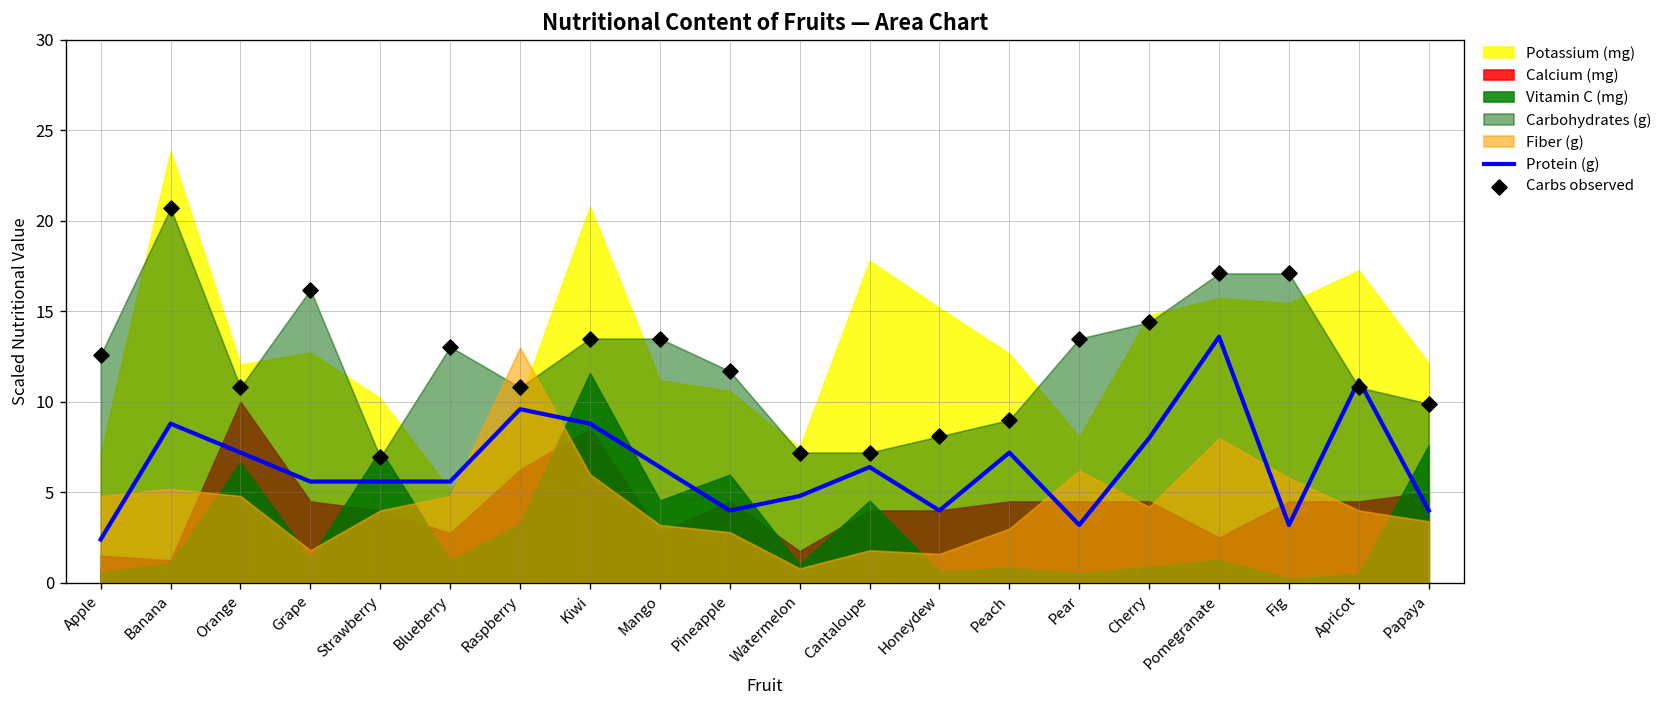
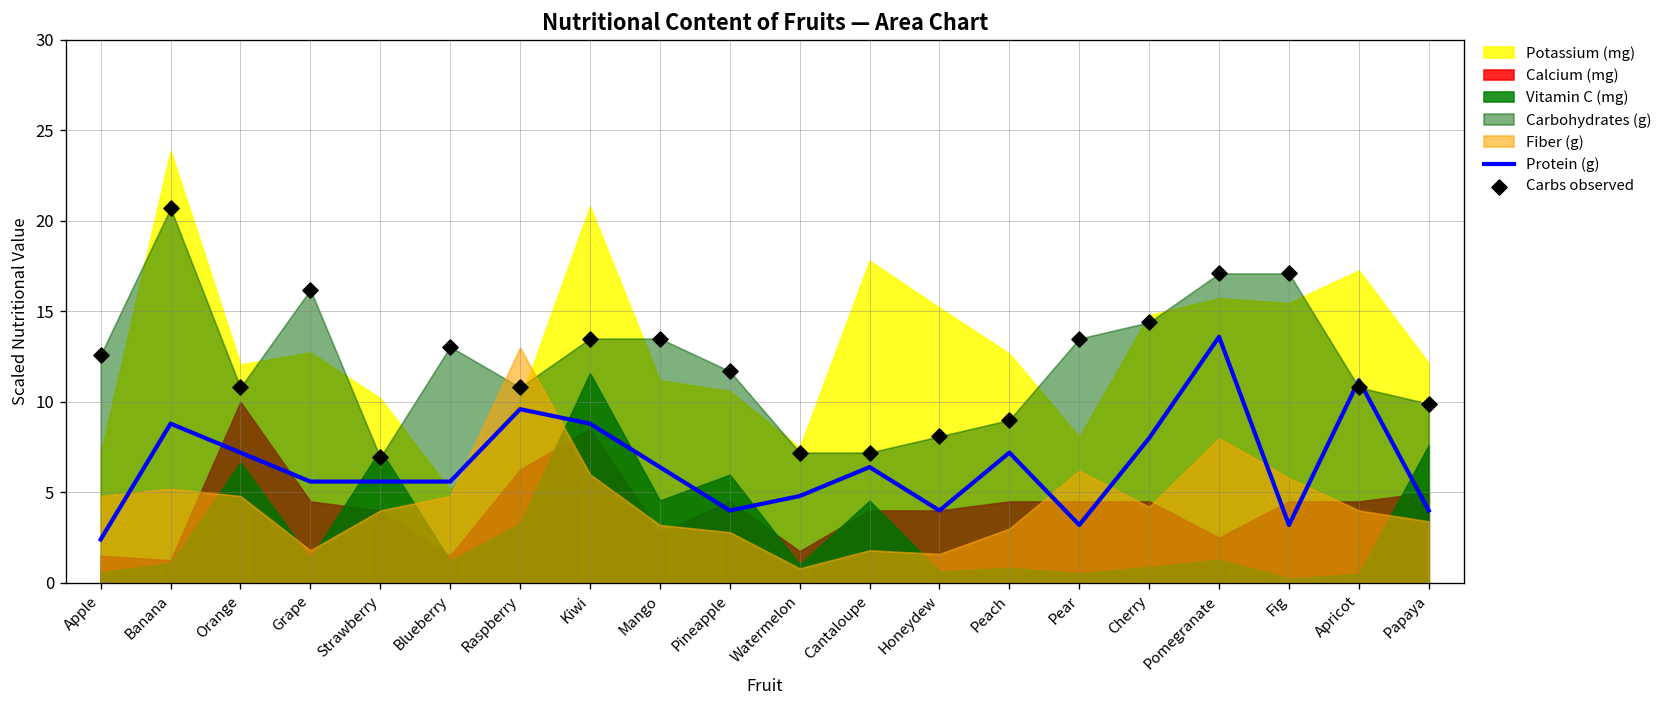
  {
    "Protein (g)": {
      "Apple": 2.4,
      "Banana": 8.8,
      "Orange": 7.2,
      "Grape": 5.6,
      "Strawberry": 5.6,
      "Blueberry": 5.6,
      "Raspberry": 9.6,
      "Kiwi": 8.8,
      "Mango": 6.4,
      "Pineapple": 4.0,
      "Watermelon": 4.8,
      "Cantaloupe": 6.4,
      "Peach": 7.2,
      "Pear": 3.2,
      "Cherry": 8.0,
      "Pomegranate": 13.6,
      "Fig": 3.2,
      "Apricot": 11.2,
      "Papaya": 4.0
    },
    "Potassium (mg)": {
      "Apple": 7.1,
      "Banana": 23.9,
      "Orange": 12.1,
      "Grape": 12.7,
      "Strawberry": 10.2,
      "Blueberry": 5.1,
      "Raspberry": 10.1,
      "Kiwi": 20.8,
      "Mango": 11.2,
      "Pineapple": 10.6,
      "Watermelon": 7.5,
      "Cantaloupe": 17.8,
      "Honeydew": 15.2,
      "Peach": 12.7,
      "Pear": 8.1,
      "Cherry": 14.8,
      "Pomegranate": 15.7,
      "Fig": 15.5,
      "Apricot": 17.3,
      "Papaya": 12.1
    },
    "Calcium (mg)": {
      "Apple": 1.5,
      "Orange": 10.0,
      "Grape": 4.5,
-     "Blueberry": 2.8,
+     "Blueberry": 1.5,
      "Raspberry": 6.3,
      "Kiwi": 8.5,
      "Mango": 2.8,
      "Pineapple": 4.5,
      "Watermelon": 1.8,
      "Cantaloupe": 4.0,
      "Peach": 4.5,
      "Pear": 4.5,
      "Cherry": 4.5,
      "Pomegranate": 2.5,
      "Fig": 4.5,
      "Apricot": 4.5,
      "Papaya": 5.0
    },
    "Vitamin C (mg)": {
      "Apple": 0.6,
      "Orange": 6.7,
      "Grape": 1.4,
      "Strawberry": 7.4,
      "Blueberry": 1.2,
      "Raspberry": 3.3,
      "Kiwi": 11.6,
      "Mango": 4.6,
      "Pineapple": 6.0,
      "Watermelon": 1.0,
      "Cantaloupe": 4.5,
      "Honeydew": 0.6,
      "Peach": 0.8,
      "Pear": 0.5,
      "Cherry": 0.9,
      "Pomegranate": 1.3,
      "Fig": 0.3,
      "Apricot": 0.5,
      "Papaya": 7.6
    },
    "Carbs observed": {
      "Apple": 12.6,
      "Banana": 20.7,
      "Orange": 10.8,
      "Grape": 16.2,
      "Strawberry": 6.9,
      "Blueberry": 13.1,
      "Raspberry": 10.8,
      "Kiwi": 13.5,
      "Mango": 13.5,
      "Pineapple": 11.7,
      "Watermelon": 7.2,
      "Cantaloupe": 7.2,
      "Honeydew": 8.1,
      "Peach": 9.0,
      "Pear": 13.5,
      "Cherry": 14.4,
      "Pomegranate": 17.1,
      "Fig": 17.1,
      "Apricot": 10.8,
      "Papaya": 9.9
    },
    "Fiber (g)": {
      "Apple": 4.8,
      "Banana": 5.2,
      "Orange": 4.8,
      "Grape": 1.8,
      "Blueberry": 4.8,
      "Raspberry": 13.0,
      "Kiwi": 6.0,
      "Mango": 3.2,
      "Pineapple": 2.8,
      "Watermelon": 0.8,
      "Cantaloupe": 1.8,
      "Honeydew": 1.6,
      "Peach": 3.0,
      "Pear": 6.2,
      "Cherry": 4.2,
      "Pomegranate": 8.0,
      "Fig": 5.8,
      "Apricot": 4.0,
      "Papaya": 3.4
    }
  }
